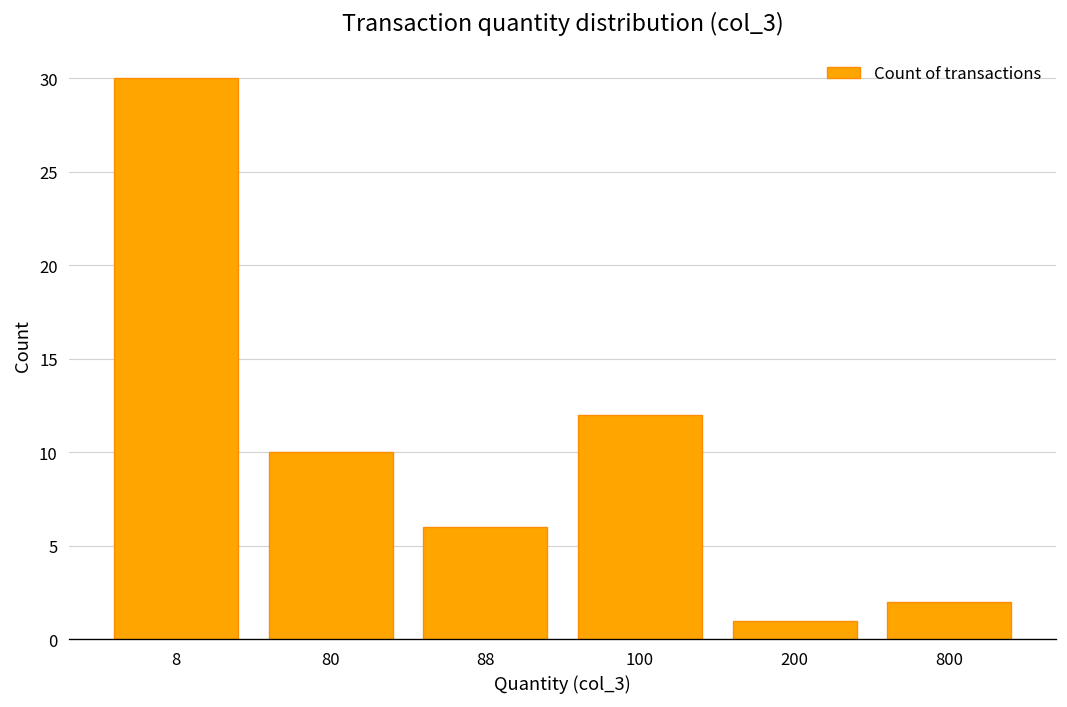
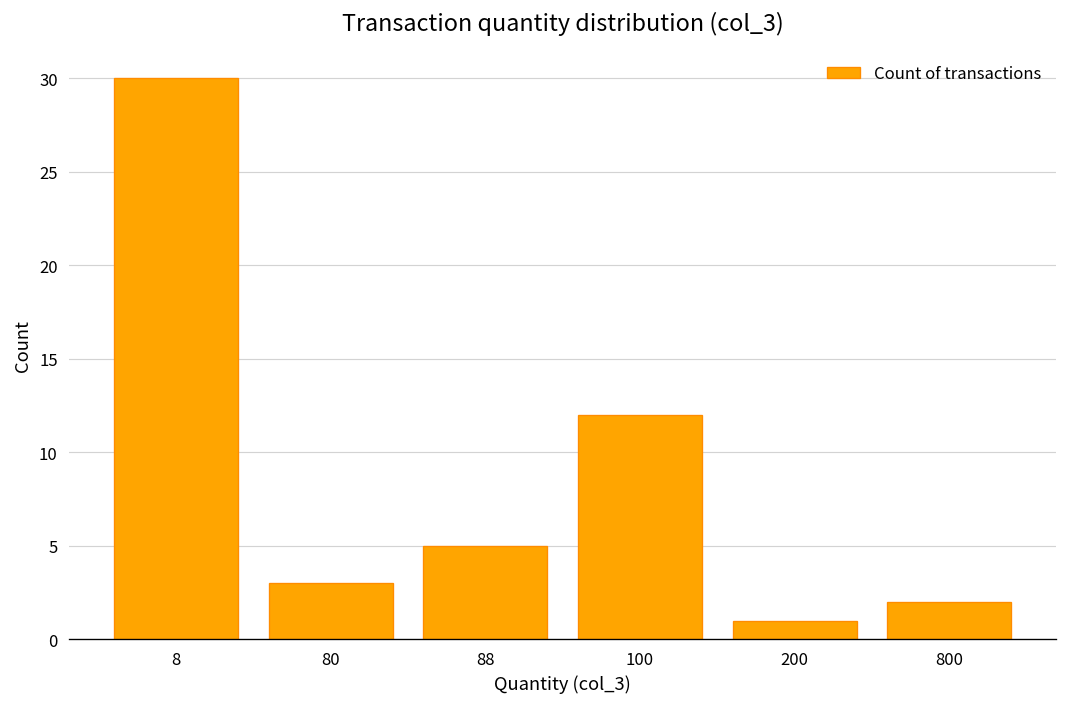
  {
    "8": 30,
-   "80": 10,
-   "88": 6,
+   "80": 3,
+   "88": 5,
    "100": 12,
    "200": 1,
    "800": 2
  }
